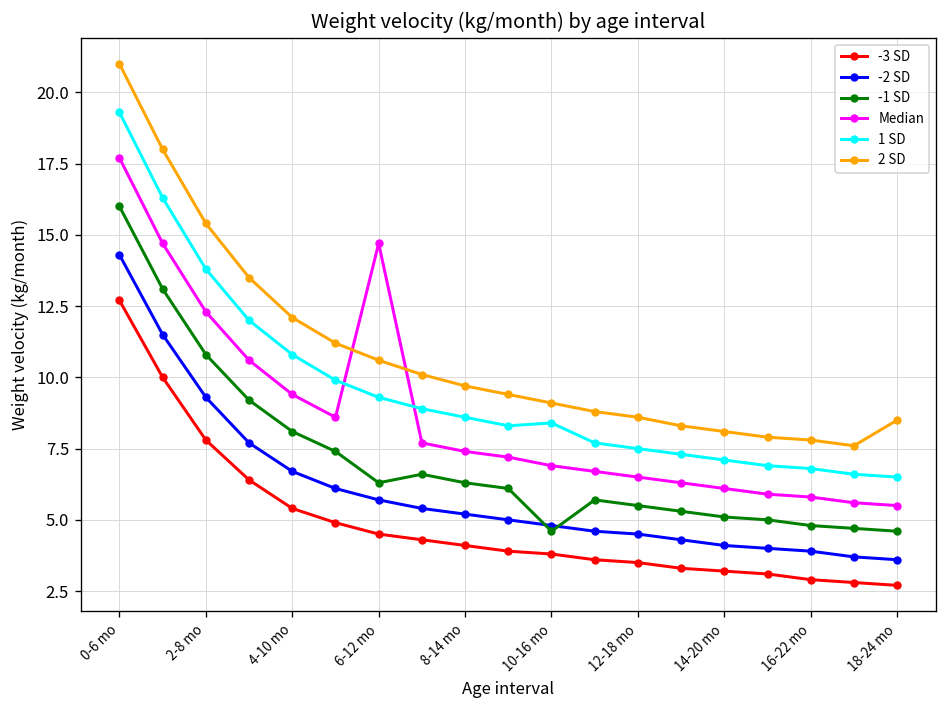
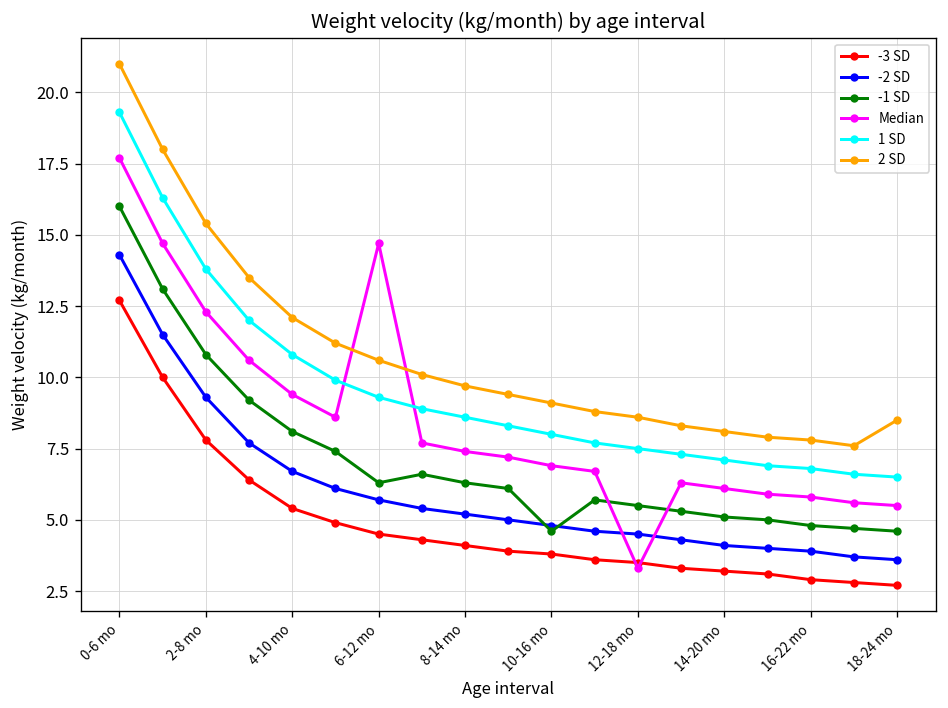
  {
    "-3 SD": {
      "0-6 mo": 12.7,
      "2-8 mo": 7.8,
      "4-10 mo": 5.4,
      "6-12 mo": 4.5,
      "8-14 mo": 4.1,
      "10-16 mo": 3.8,
      "12-18 mo": 3.5,
      "14-20 mo": 3.2,
      "16-22 mo": 2.9,
      "18-24 mo": 2.7
    },
    "-2 SD": {
      "0-6 mo": 14.3,
      "2-8 mo": 9.3,
      "4-10 mo": 6.7,
      "6-12 mo": 5.7,
      "8-14 mo": 5.2,
      "10-16 mo": 4.8,
      "12-18 mo": 4.5,
      "14-20 mo": 4.1,
      "16-22 mo": 3.9,
      "18-24 mo": 3.6
    },
    "-1 SD": {
      "0-6 mo": 16.0,
      "2-8 mo": 10.8,
      "4-10 mo": 8.1,
      "6-12 mo": 6.3,
      "8-14 mo": 6.3,
      "10-16 mo": 4.6,
      "12-18 mo": 5.5,
      "14-20 mo": 5.1,
      "16-22 mo": 4.8,
      "18-24 mo": 4.6
    },
    "Median": {
      "0-6 mo": 17.7,
      "2-8 mo": 12.3,
      "4-10 mo": 9.4,
      "6-12 mo": 14.7,
      "8-14 mo": 7.4,
      "10-16 mo": 6.9,
-     "12-18 mo": 6.5,
+     "12-18 mo": 3.3,
      "14-20 mo": 6.1,
      "16-22 mo": 5.8,
      "18-24 mo": 5.5
    },
    "1 SD": {
      "0-6 mo": 19.3,
      "2-8 mo": 13.8,
      "4-10 mo": 10.8,
      "6-12 mo": 9.3,
      "8-14 mo": 8.6,
-     "10-16 mo": 8.4,
+     "10-16 mo": 8.0,
      "12-18 mo": 7.5,
      "14-20 mo": 7.1,
      "16-22 mo": 6.8,
      "18-24 mo": 6.5
    },
    "2 SD": {
      "0-6 mo": 21.0,
      "2-8 mo": 15.4,
      "4-10 mo": 12.1,
      "6-12 mo": 10.6,
      "8-14 mo": 9.7,
      "10-16 mo": 9.1,
      "12-18 mo": 8.6,
      "14-20 mo": 8.1,
      "16-22 mo": 7.8,
      "18-24 mo": 8.5
    }
  }
